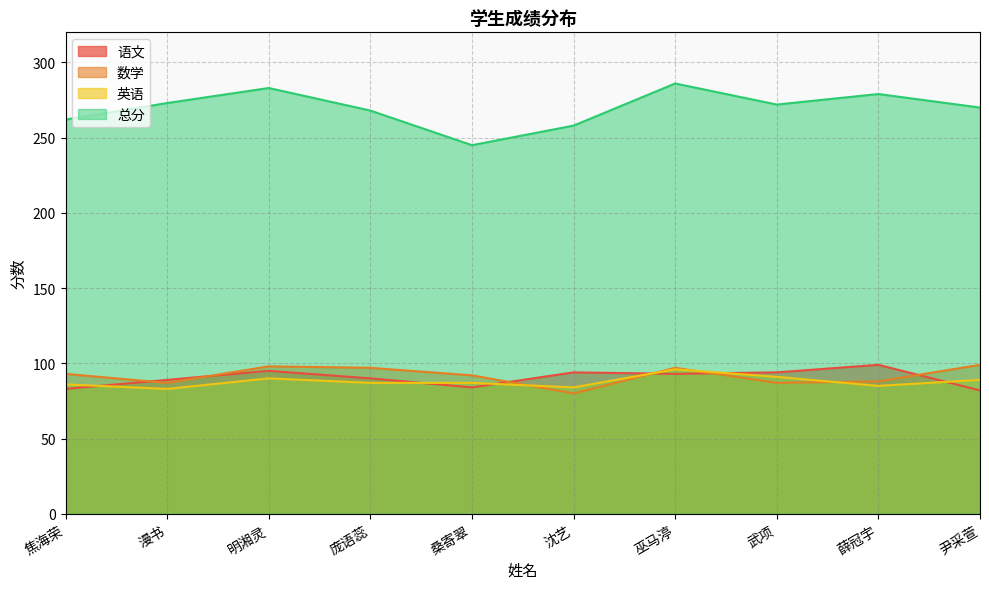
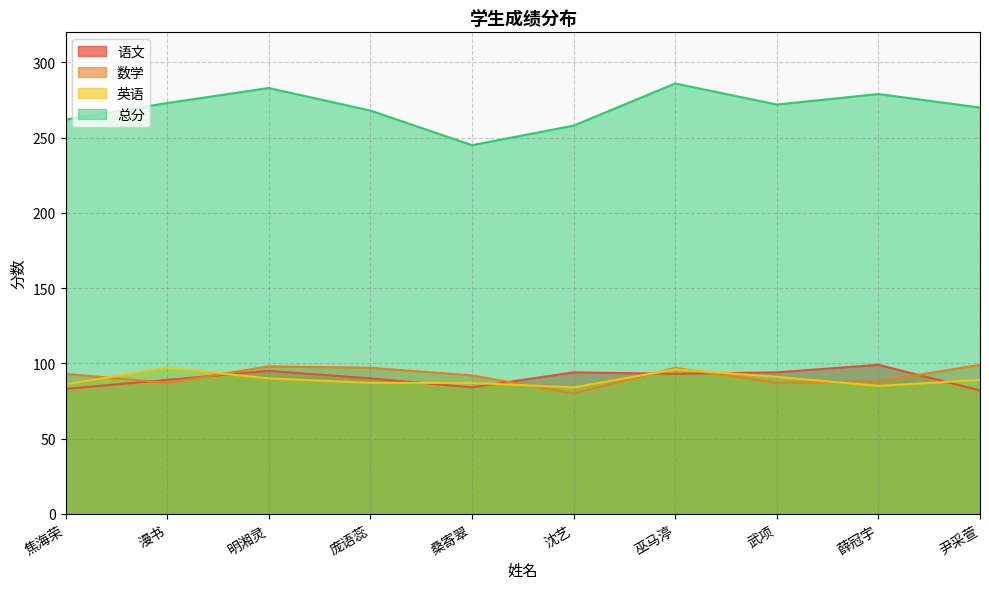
  {
    "英语": {
      "焦海荣": 86,
-     "漫书": 83,
+     "漫书": 97,
      "明湘灵": 90,
      "庞语蕊": 87,
      "桑寄翠": 87,
      "沈艺": 84,
      "武项": 91,
      "薛冠宇": 85,
      "尹采萱": 89
    },
    "总分": {
      "焦海荣": 262,
      "漫书": 273,
      "明湘灵": 283,
      "庞语蕊": 268,
      "桑寄翠": 245,
      "沈艺": 258,
      "巫马渟": 286,
      "武项": 272,
      "薛冠宇": 279,
      "尹采萱": 270
    }
  }
